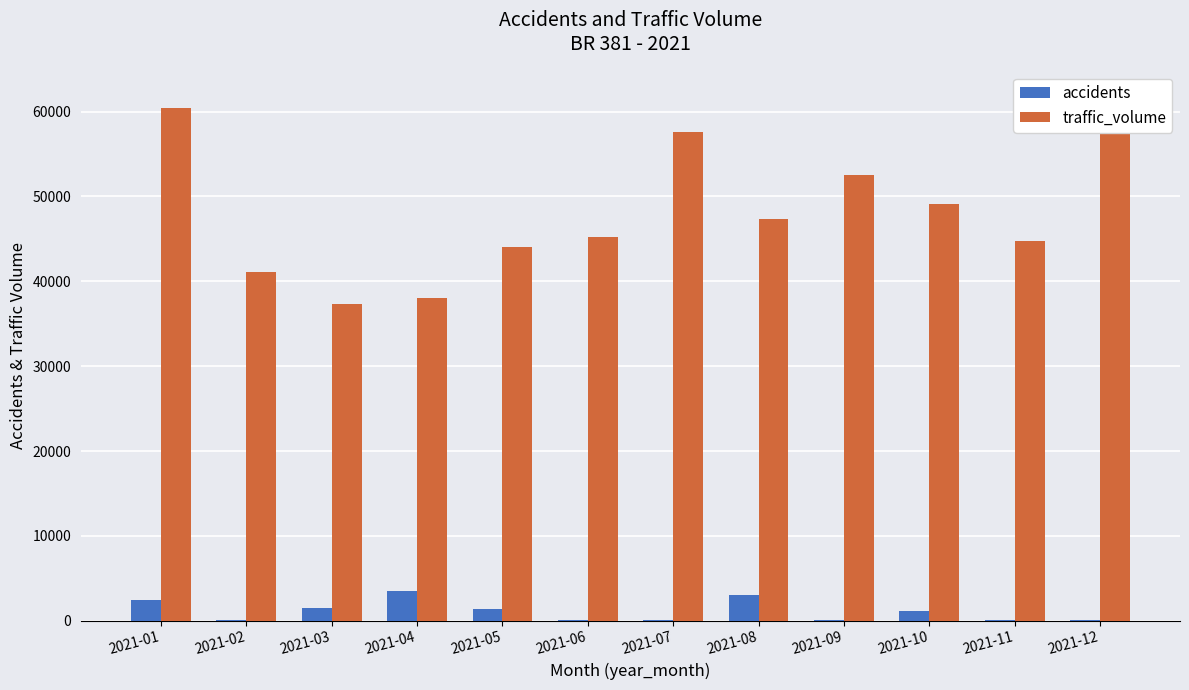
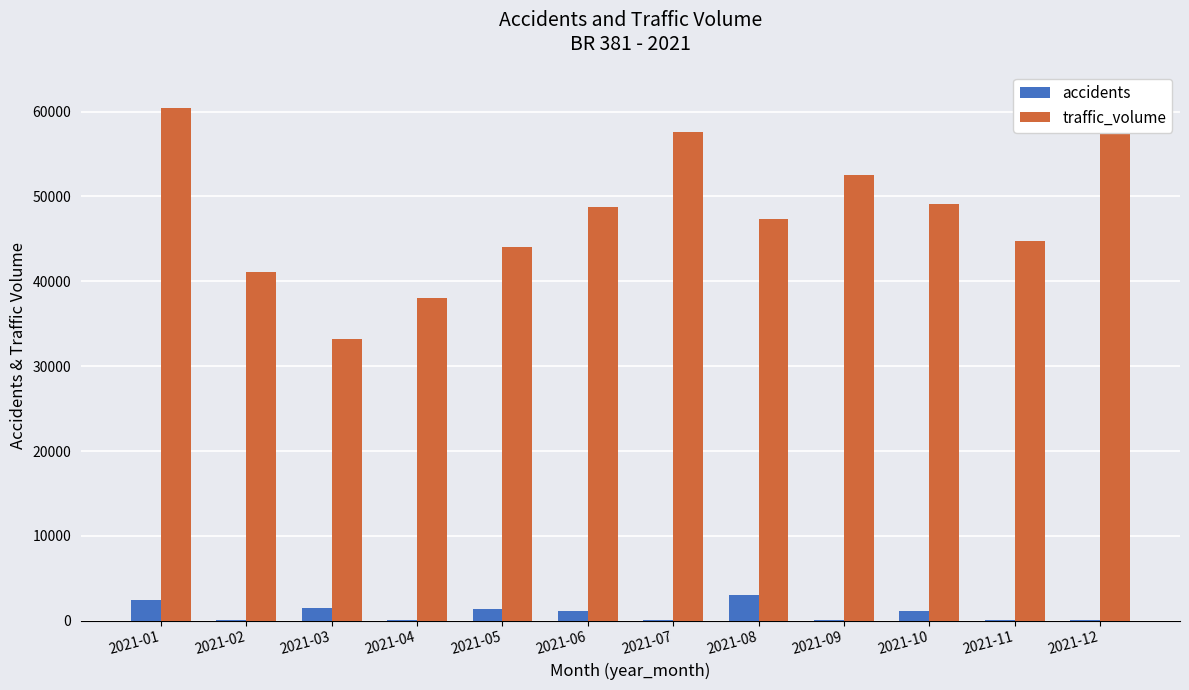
  {
    "accidents": {
      "2021-01": 2000,
      "2021-03": 2000,
-     "2021-04": 3000,
+     "2021-04": 0,
      "2021-05": 1000,
-     "2021-06": 0,
+     "2021-06": 1000,
      "2021-08": 3000,
      "2021-10": 1000
    },
    "traffic_volume": {
      "2021-01": 60000,
      "2021-02": 41000,
-     "2021-03": 37000,
+     "2021-03": 33000,
      "2021-04": 38000,
      "2021-05": 44000,
-     "2021-06": 45000,
+     "2021-06": 49000,
      "2021-07": 58000,
      "2021-08": 47000,
      "2021-09": 52000,
      "2021-10": 49000,
      "2021-11": 45000
    }
  }
